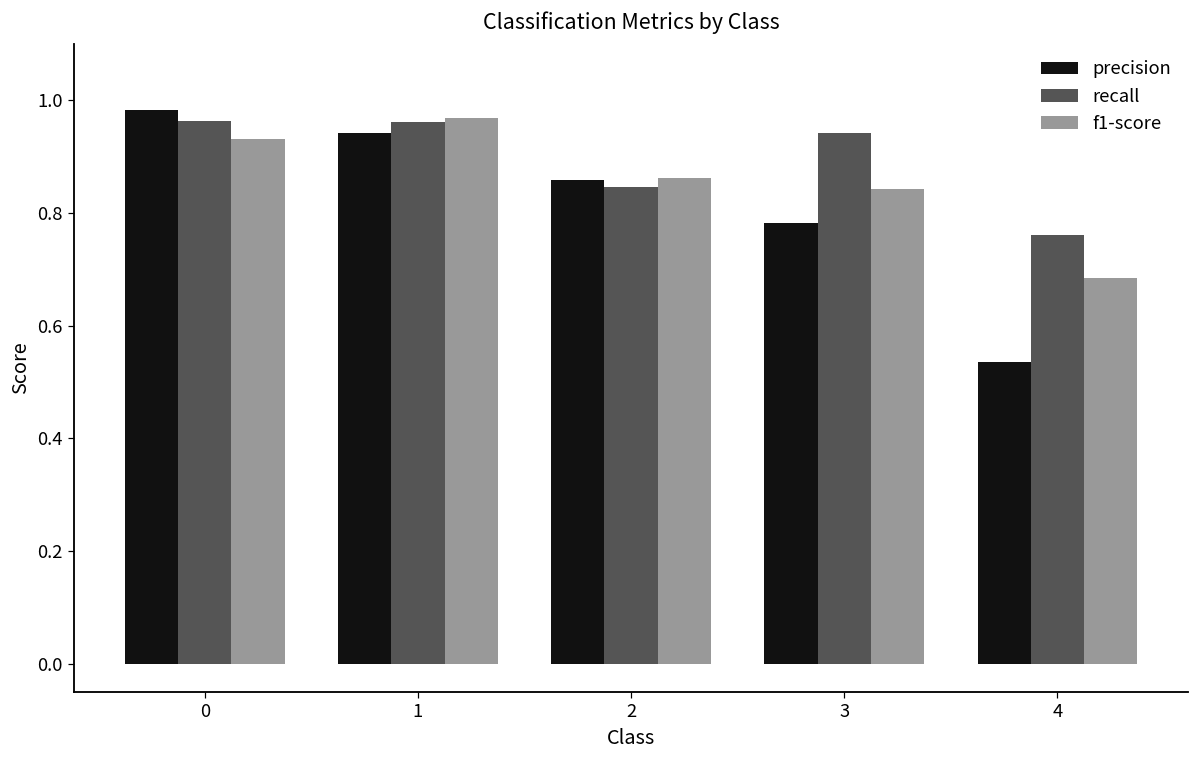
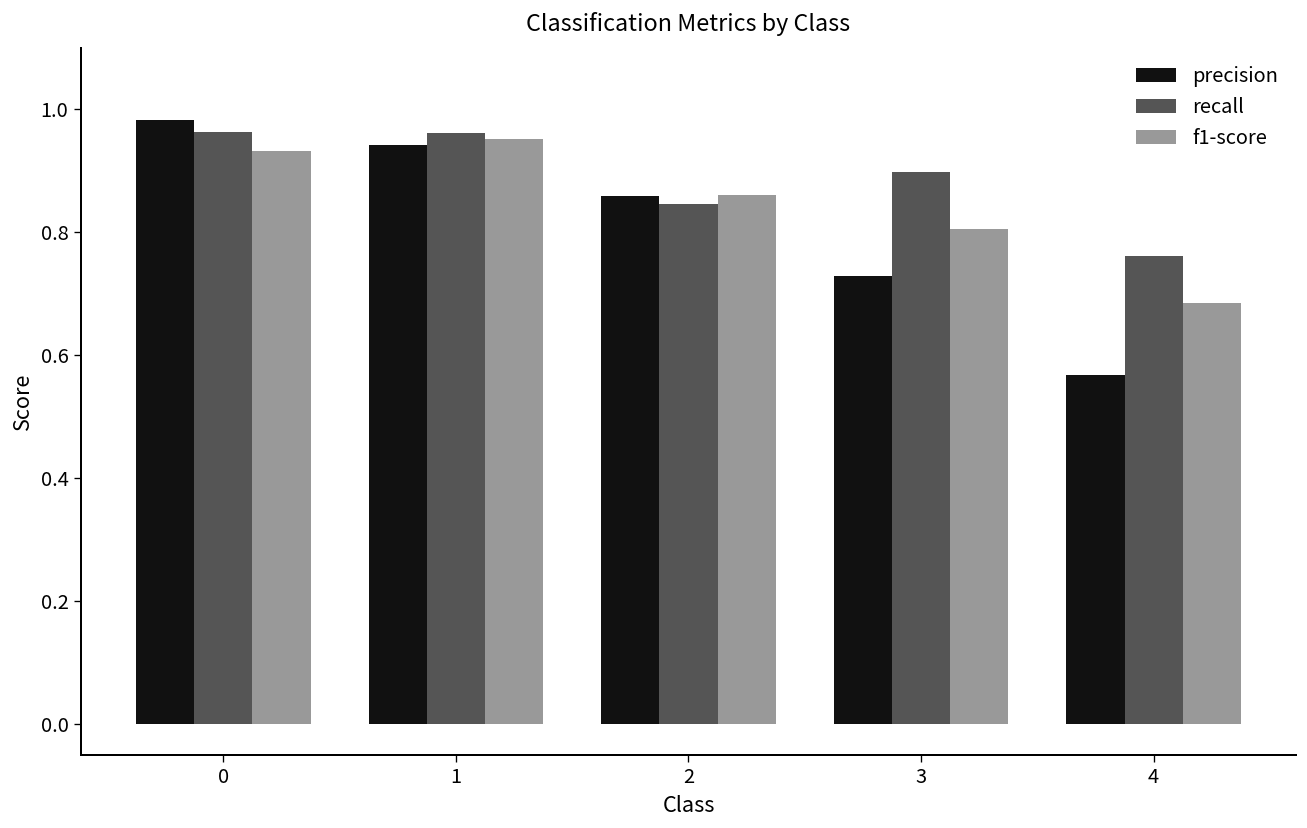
  {
    "precision": {
      "0": 0.98,
      "1": 0.94,
      "2": 0.86,
-     "3": 0.78,
-     "4": 0.54
+     "3": 0.73,
+     "4": 0.57
    },
    "recall": {
      "0": 0.96,
      "1": 0.96,
      "2": 0.85,
-     "3": 0.94,
+     "3": 0.90,
      "4": 0.76
    },
    "f1-score": {
      "0": 0.93,
-     "1": 0.97,
+     "1": 0.95,
      "2": 0.86,
-     "3": 0.84,
+     "3": 0.80,
      "4": 0.69
    }
  }
